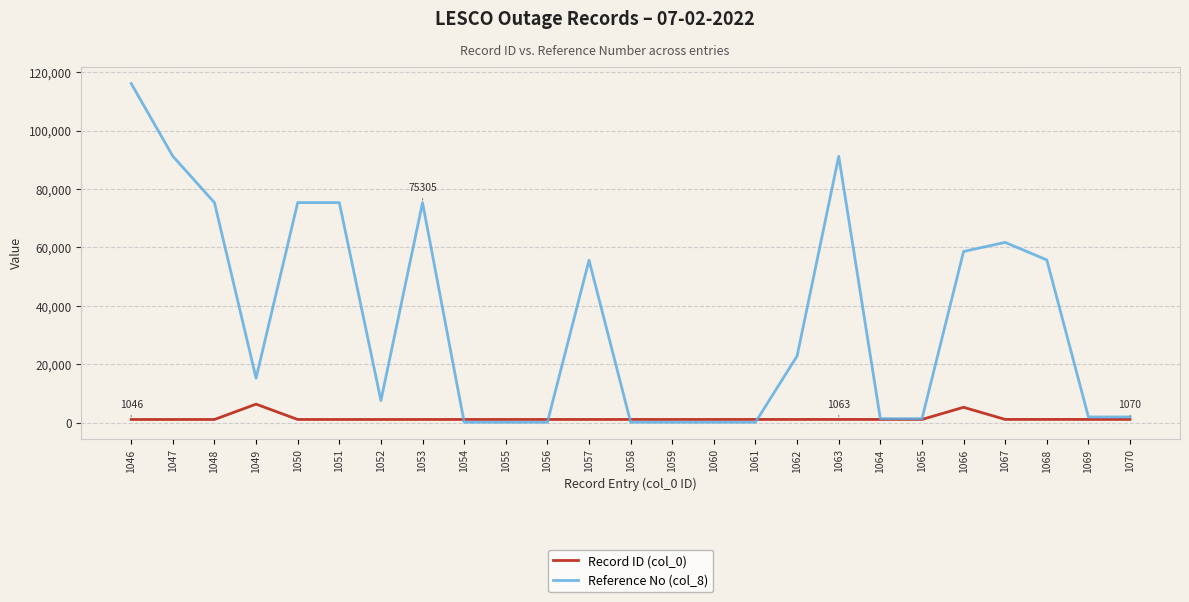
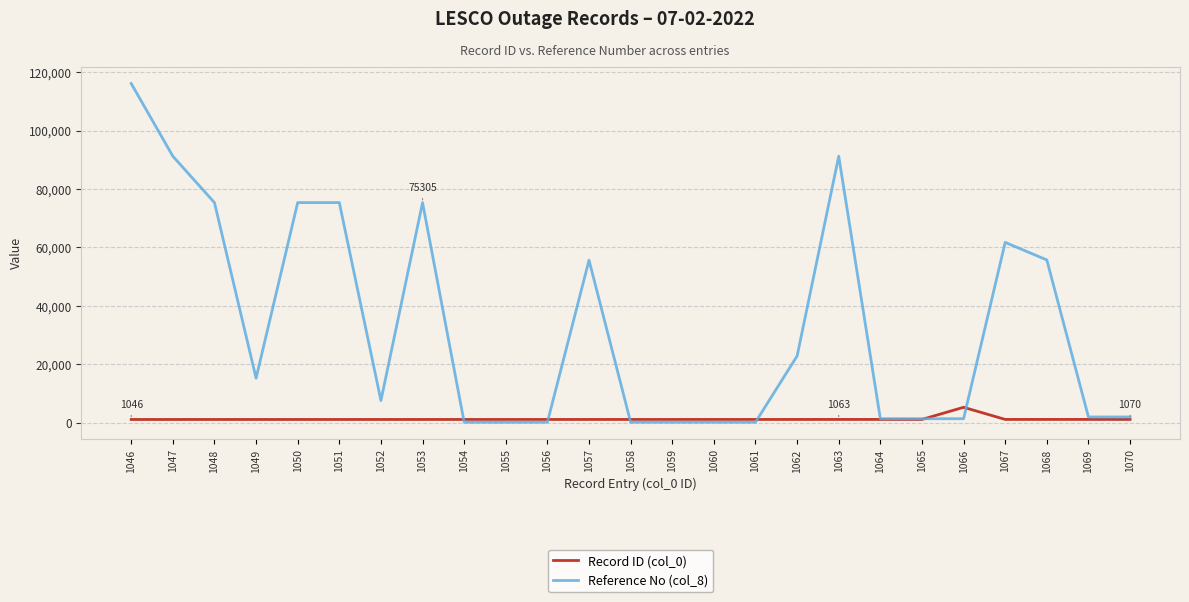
  {
    "Record ID (col_0)": {
      "1047": "1,000",
      "1048": "1,000",
-     "1049": "6,000",
+     "1049": "1,000",
      "1050": "1,000",
      "1051": "1,000",
      "1052": "1,000",
      "1053": "1,000",
      "1054": "1,000",
      "1055": "1,000",
      "1056": "1,000",
      "1057": "1,000",
      "1058": "1,000",
      "1059": "1,000",
      "1060": "1,000",
      "1061": "1,000",
      "1062": "1,000",
      "1066": "5,000",
      "1067": "1,000",
      "1068": "1,000"
    },
    "Reference No (col_8)": {
      "1046": "116,000",
      "1047": "91,000",
      "1048": "75,000",
      "1049": "15,000",
      "1050": "75,000",
      "1051": "75,000",
      "1052": "8,000",
      "1054": "0",
      "1055": "0",
      "1056": "0",
      "1057": "56,000",
      "1058": "0",
      "1059": "0",
      "1060": "0",
      "1061": "0",
      "1062": "23,000",
      "1063": "91,000",
-     "1066": "59,000",
+     "1066": "1,000",
      "1067": "62,000",
      "1068": "56,000"
    }
  }
